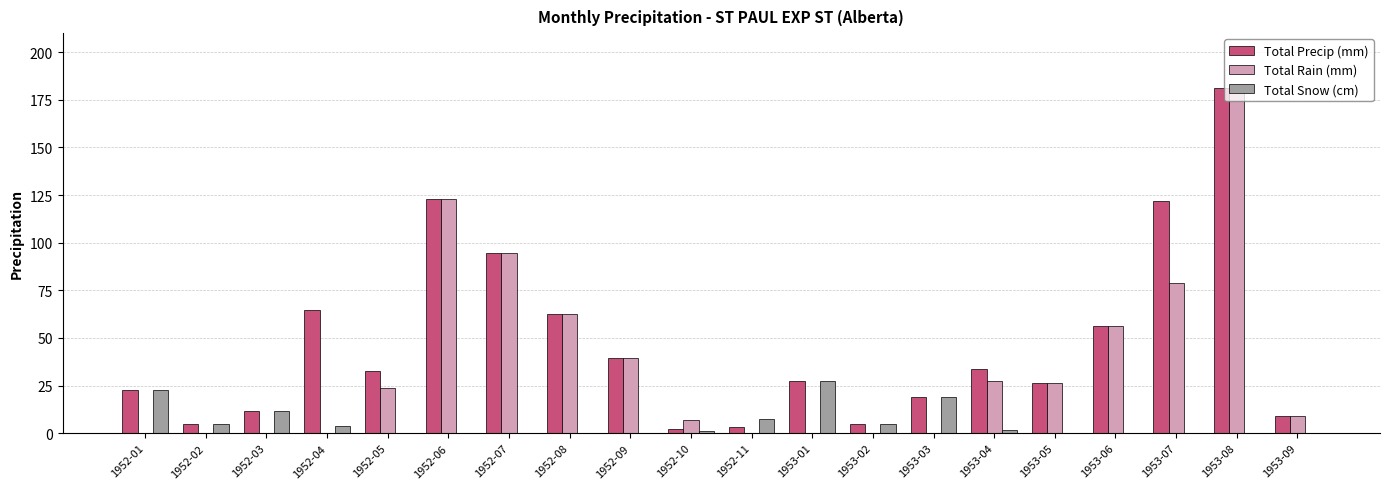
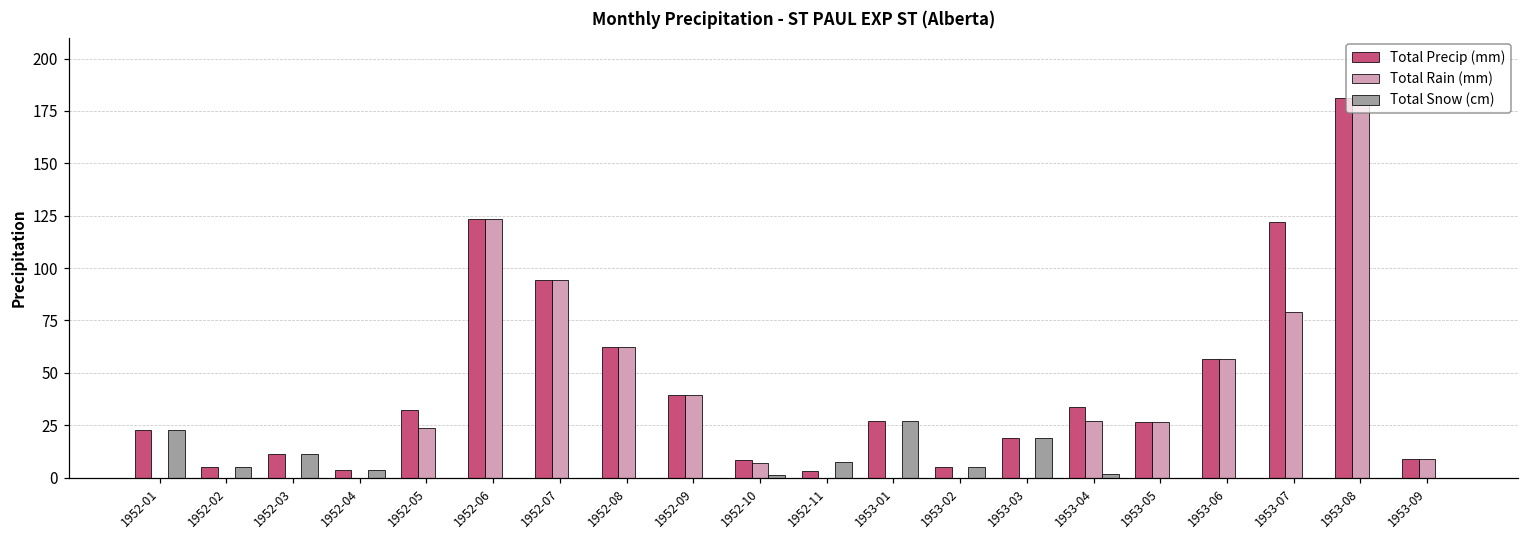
  {
    "Total Precip (mm)": {
      "1952-01": 23,
      "1952-02": 5,
      "1952-03": 11,
-     "1952-04": 65,
+     "1952-04": 4,
      "1952-05": 32,
      "1952-06": 123,
      "1952-07": 95,
      "1952-08": 63,
      "1952-09": 40,
-     "1952-10": 2,
+     "1952-10": 8,
      "1952-11": 3,
      "1953-01": 27,
      "1953-02": 5,
      "1953-03": 19,
      "1953-04": 34,
      "1953-05": 26,
      "1953-06": 56,
      "1953-07": 122,
      "1953-08": 181,
      "1953-09": 9
    }
  }
